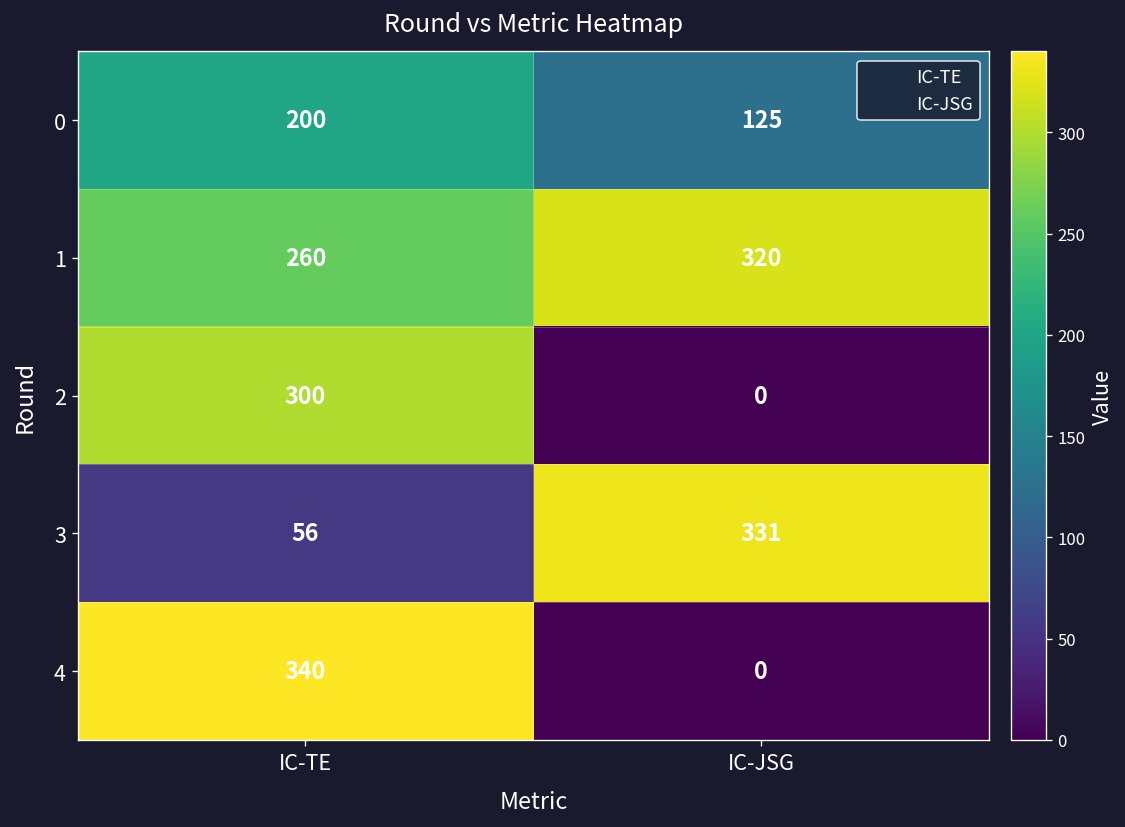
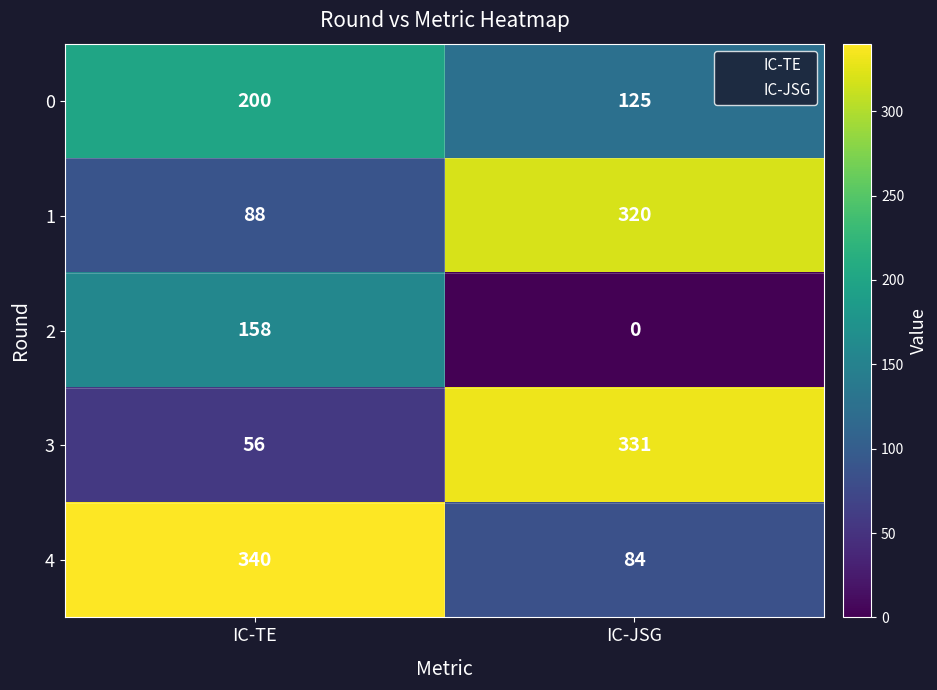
  {
    "0": {
      "IC-TE": 200,
      "IC-JSG": 125
    },
    "1": {
-     "IC-TE": 260,
+     "IC-TE": 88,
      "IC-JSG": 320
    },
    "2": {
-     "IC-TE": 300,
+     "IC-TE": 158,
      "IC-JSG": 0
    },
    "3": {
      "IC-TE": 56,
      "IC-JSG": 331
    },
    "4": {
      "IC-TE": 340,
-     "IC-JSG": 0
+     "IC-JSG": 84
    }
  }
